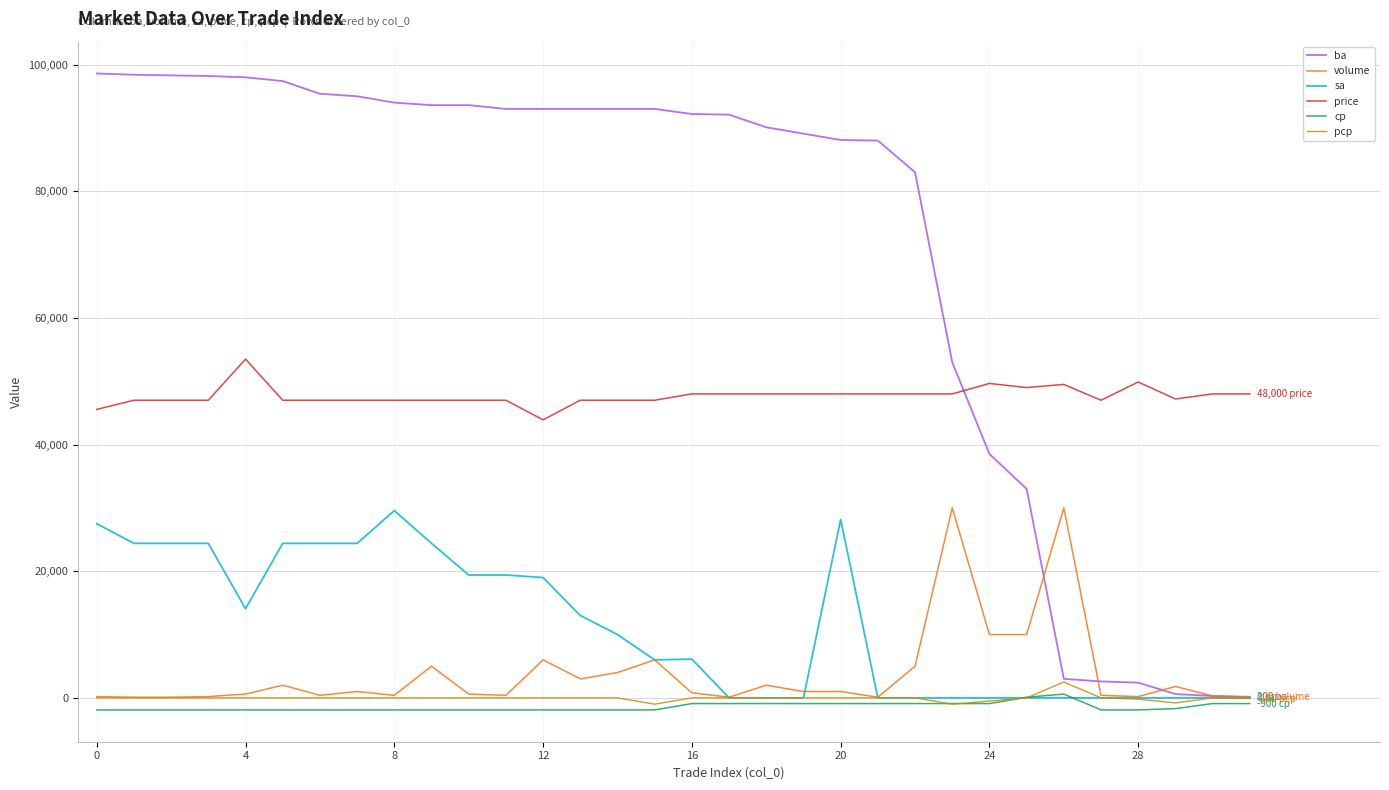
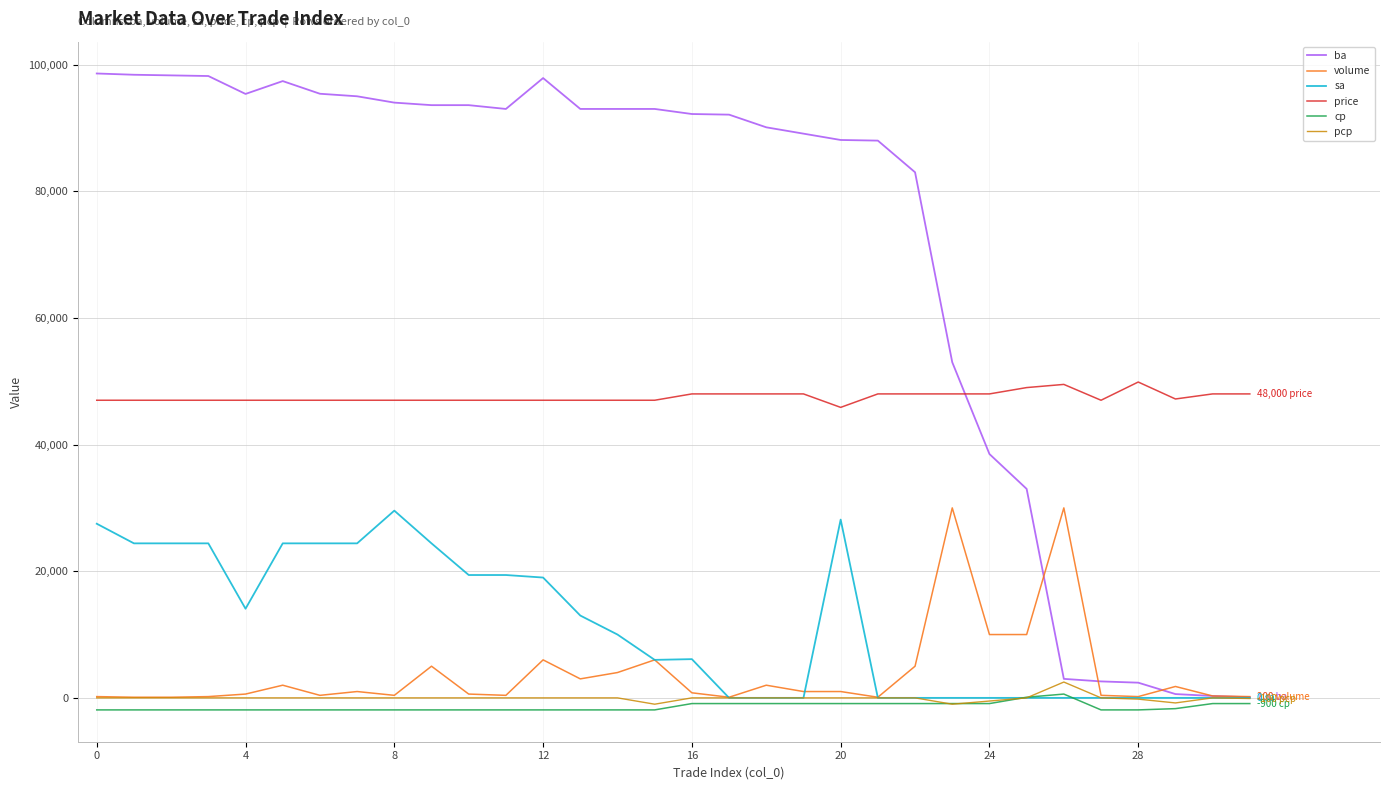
  {
    "ba": {
      "0": "99,000",
-     "4": "98,000",
+     "4": "95,000",
      "8": "94,000",
-     "12": "93,000",
+     "12": "98,000",
      "16": "92,000",
      "20": "88,000",
      "24": "39,000",
      "28": "2,000"
    },
    "sa": {
      "0": "28,000",
      "4": "14,000",
      "8": "30,000",
      "12": "19,000",
      "16": "6,000",
      "20": "28,000",
      "24": "0"
    },
    "price": {
-     "0": "46,000",
-     "4": "53,000",
+     "0": "47,000",
+     "4": "47,000",
      "8": "47,000",
-     "12": "44,000",
+     "12": "47,000",
      "16": "48,000",
-     "20": "48,000",
-     "24": "50,000",
+     "20": "46,000",
+     "24": "48,000",
      "28": "50,000"
    },
    "cp": {
      "0": "-2,000",
      "4": "-2,000",
      "8": "-2,000",
      "12": "-2,000",
      "16": "-1,000",
      "20": "-1,000",
      "24": "-1,000",
      "28": "-2,000"
    }
  }
